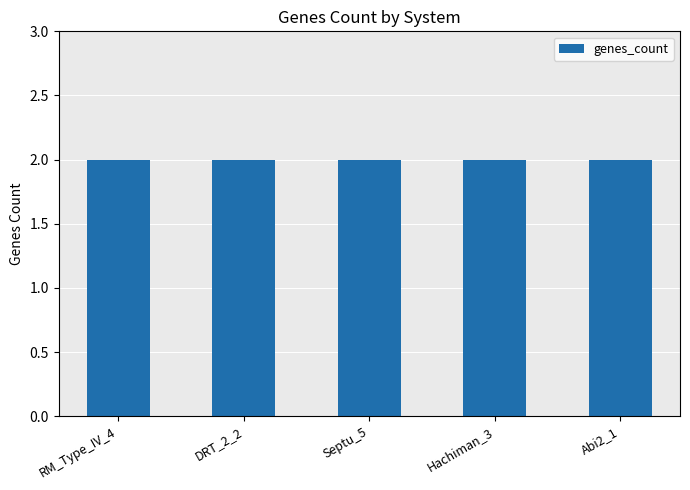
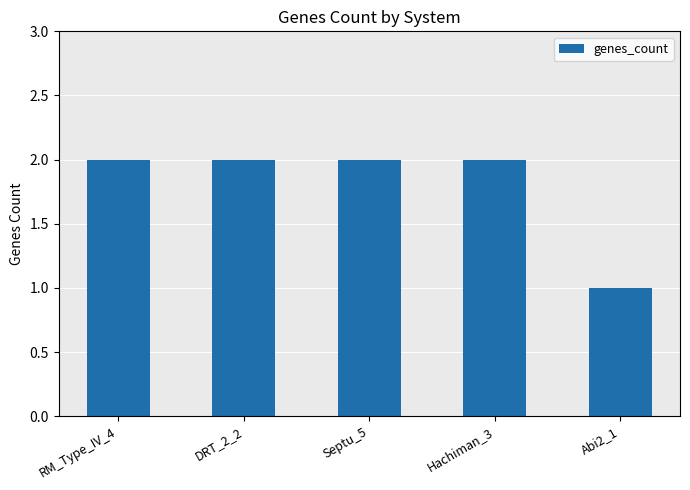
  {
    "RM_Type_IV_4": 2,
    "DRT_2_2": 2,
    "Septu_5": 2,
    "Hachiman_3": 2,
-   "Abi2_1": 2
+   "Abi2_1": 1
  }
